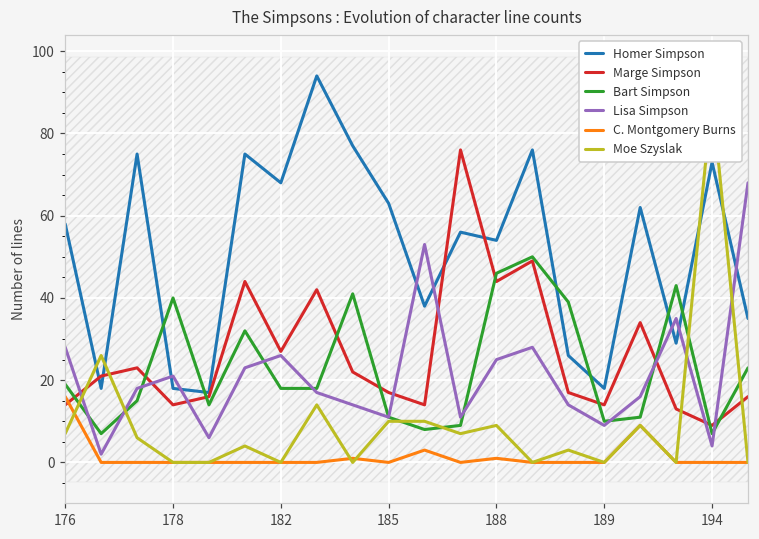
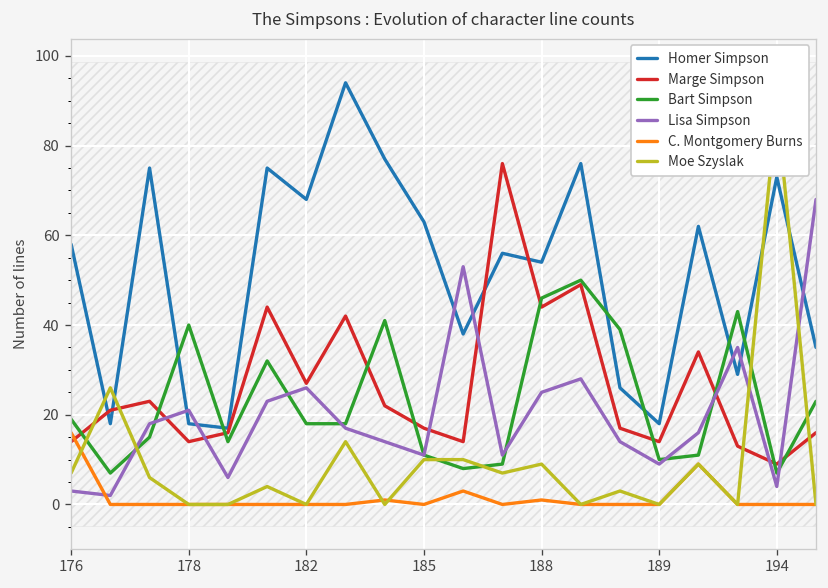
  {
    "Marge Simpson": {
      "176": 14,
      "178": 14,
      "182": 27,
      "185": 17,
      "188": 44,
      "189": 14,
      "194": 9
    },
    "Bart Simpson": {
      "176": 19,
      "178": 40,
      "182": 18,
      "188": 46,
      "189": 10,
      "194": 7
    },
    "Lisa Simpson": {
-     "176": 28,
+     "176": 3,
      "178": 21,
      "182": 26,
      "188": 25,
      "189": 9,
      "194": 4
    },
    "C. Montgomery Burns": {
      "176": 16,
      "188": 1
    },
    "Moe Szyslak": {
      "176": 7,
      "185": 10,
      "188": 9
    }
  }
